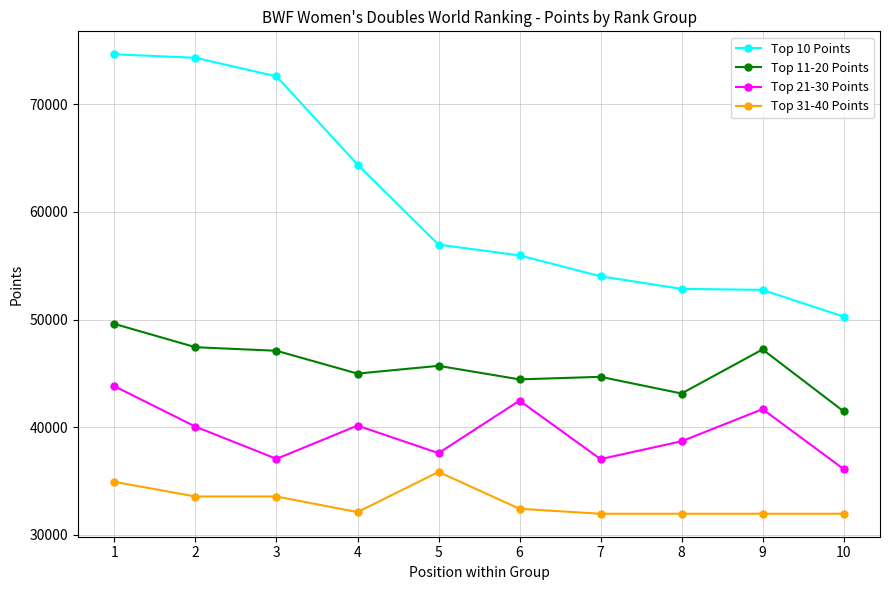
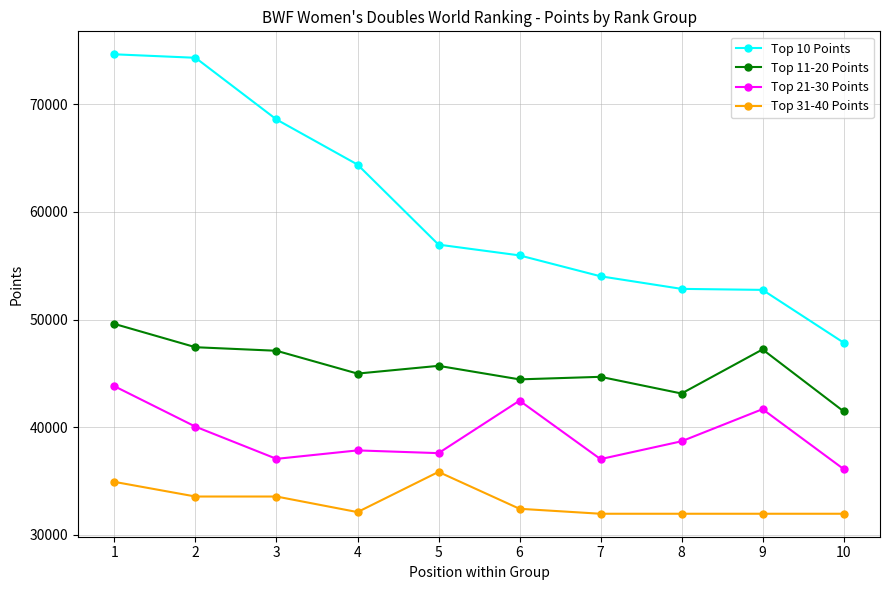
  {
    "Top 10 Points": {
      "1": 74600,
      "2": 74300,
-     "3": 72600,
+     "3": 68600,
      "4": 64400,
      "5": 57000,
      "6": 56000,
      "7": 54000,
      "8": 52900,
      "9": 52800,
-     "10": 50300
+     "10": 47900
    },
    "Top 11-20 Points": {
      "1": 49600,
      "2": 47400,
      "3": 47100,
      "4": 45000,
      "5": 45700,
      "6": 44400,
      "7": 44700,
      "8": 43100,
      "9": 47200,
      "10": 41500
    },
    "Top 21-30 Points": {
      "1": 43800,
      "2": 40100,
      "3": 37100,
-     "4": 40200,
+     "4": 37800,
      "5": 37600,
      "6": 42500,
      "7": 37000,
      "8": 38700,
      "9": 41700,
      "10": 36100
    },
    "Top 31-40 Points": {
      "1": 34900,
      "2": 33600,
      "3": 33600,
      "4": 32100,
      "5": 35800,
      "6": 32400,
      "7": 32000,
      "8": 32000,
      "9": 32000,
      "10": 32000
    }
  }
